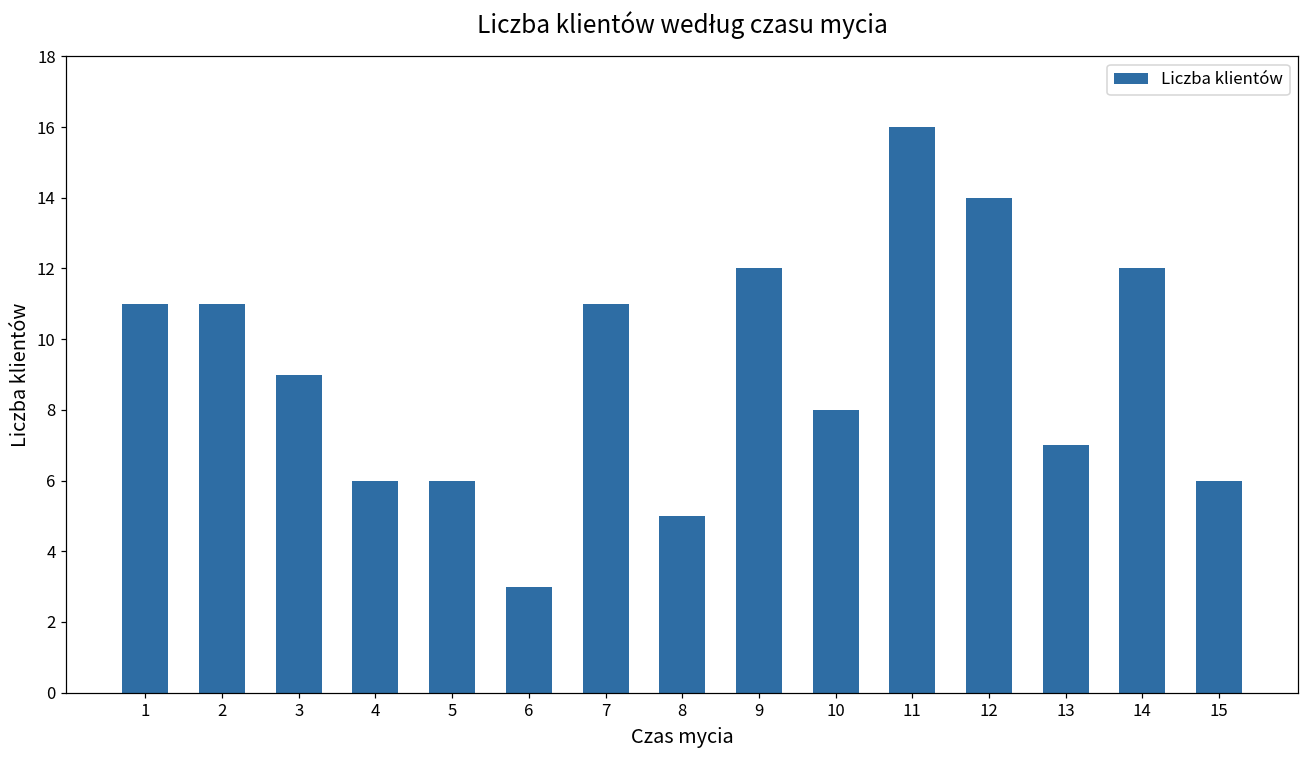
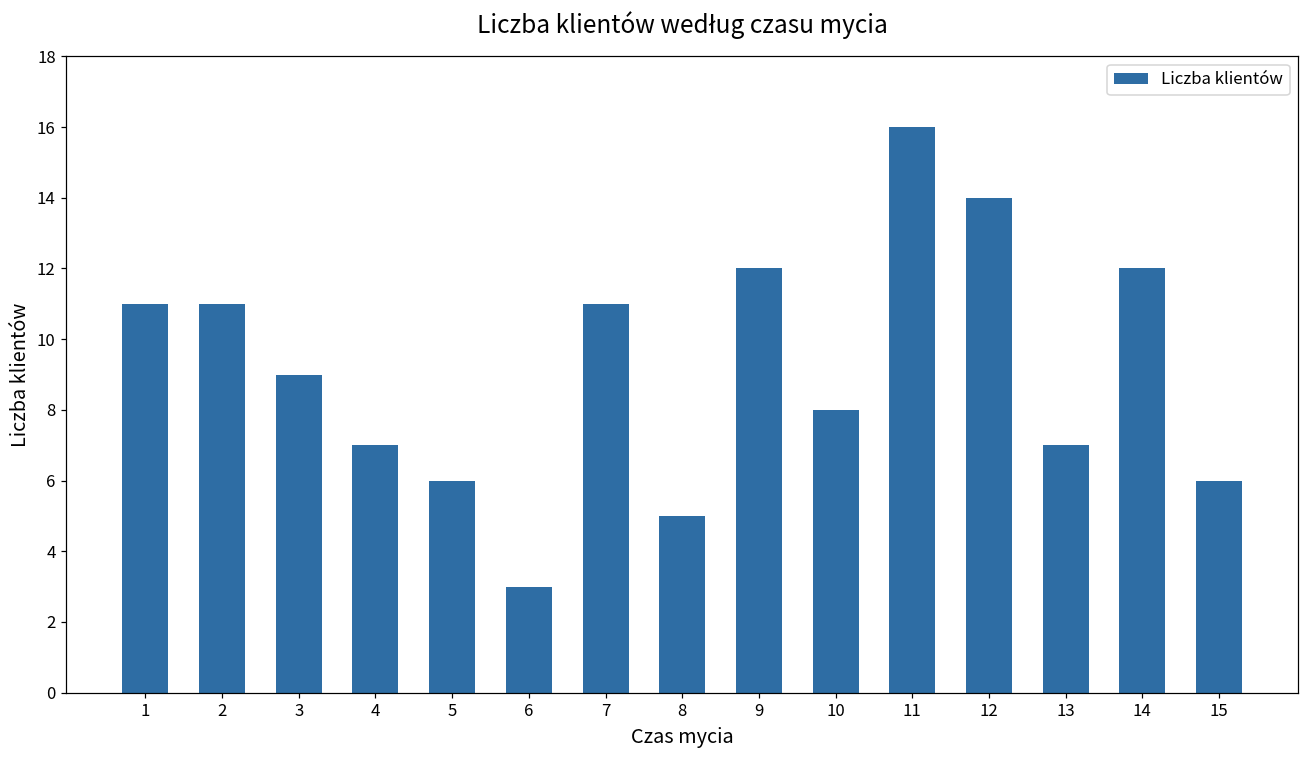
  {
    "1": 11,
    "2": 11,
    "3": 9,
-   "4": 6,
+   "4": 7,
    "5": 6,
    "6": 3,
    "7": 11,
    "8": 5,
    "9": 12,
    "10": 8,
    "11": 16,
    "12": 14,
    "13": 7,
    "14": 12,
    "15": 6
  }
